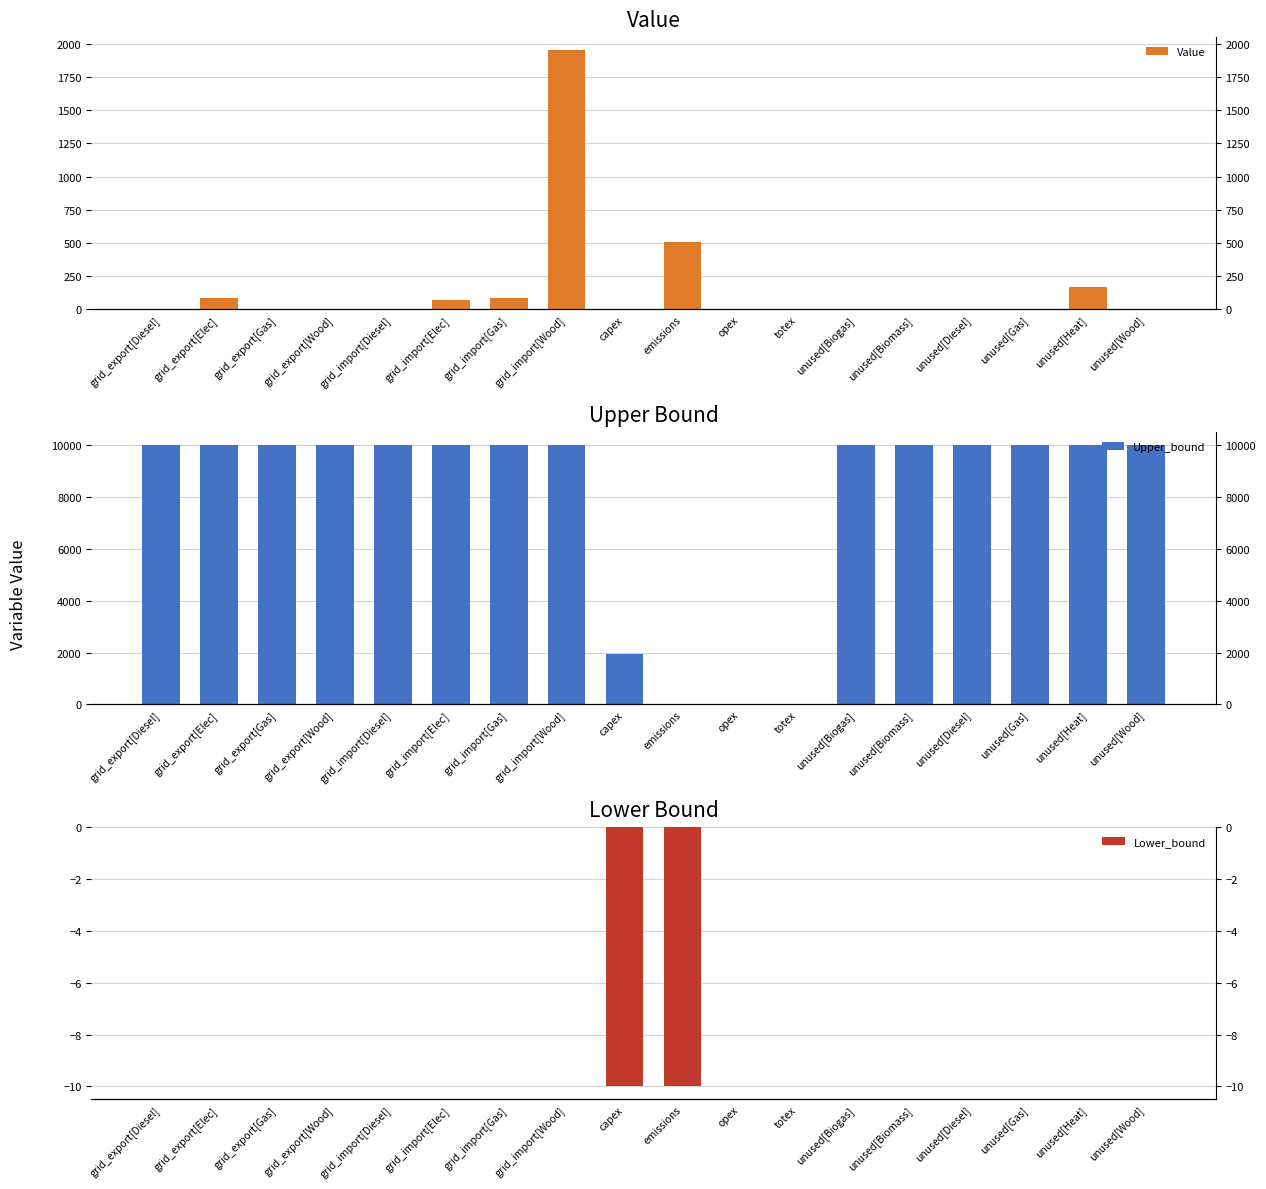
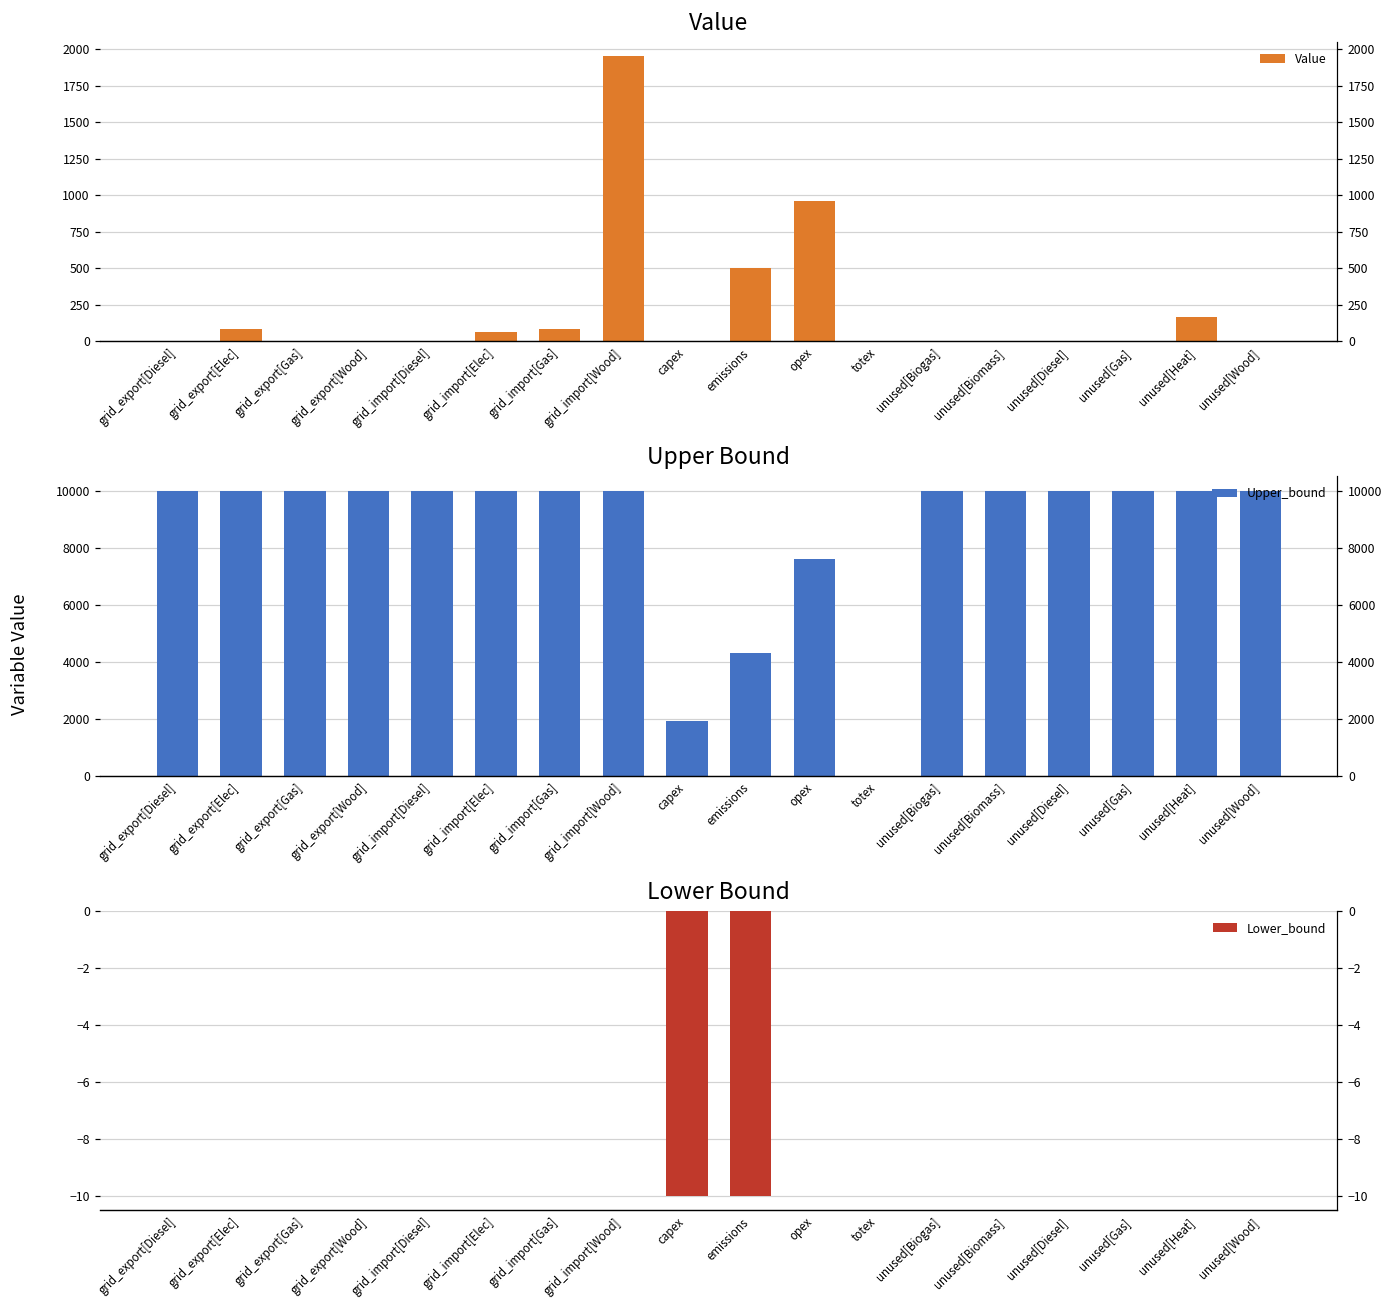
  {
    "Value": {
      "grid_export[Diesel]": 0,
      "grid_export[Elec]": 90,
      "grid_export[Gas]": 0,
      "grid_export[Wood]": 0,
      "grid_import[Diesel]": 0,
      "grid_import[Elec]": 70,
      "grid_import[Gas]": 90,
      "grid_import[Wood]": 1950,
      "emissions": 510,
-     "opex": 0,
+     "opex": 960,
      "unused[Biomass]": 0,
      "unused[Diesel]": 0,
      "unused[Gas]": 0,
      "unused[Heat]": 170,
      "unused[Wood]": 0
    },
    "Upper Bound": {
      "grid_export[Diesel]": 10000,
      "grid_export[Elec]": 10000,
      "grid_export[Gas]": 10000,
      "grid_export[Wood]": 10000,
      "grid_import[Diesel]": 10000,
      "grid_import[Elec]": 10000,
      "grid_import[Gas]": 10000,
      "grid_import[Wood]": 10000,
      "capex": 1900,
-     "emissions": 0,
-     "opex": 0,
+     "emissions": 4300,
+     "opex": 7600,
      "unused[Biogas]": 10000,
      "unused[Biomass]": 10000,
      "unused[Diesel]": 10000,
      "unused[Gas]": 10000,
      "unused[Heat]": 10000,
      "unused[Wood]": 10000
    },
    "Lower Bound": {
      "grid_export[Diesel]": 0.0,
      "grid_export[Elec]": 0.0,
      "grid_export[Gas]": 0.0,
      "grid_export[Wood]": 0.0,
      "grid_import[Diesel]": 0.0,
      "grid_import[Elec]": 0.0,
      "grid_import[Gas]": 0.0,
      "grid_import[Wood]": 0.0,
      "capex": -10.0,
      "emissions": -10.0,
      "opex": 0.0,
      "totex": 0.0,
      "unused[Biogas]": 0.0,
      "unused[Biomass]": 0.0,
      "unused[Diesel]": 0.0,
      "unused[Gas]": 0.0,
      "unused[Heat]": 0.0,
      "unused[Wood]": 0.0
    }
  }
